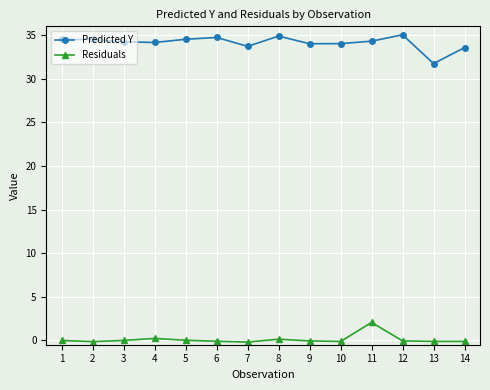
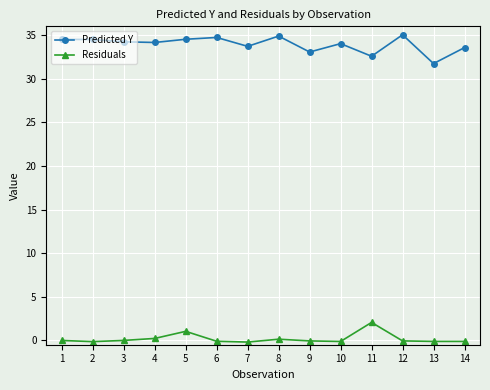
  {
    "Predicted Y": {
      "4": 34,
      "5": 35,
      "6": 35,
      "7": 34,
      "8": 35,
-     "9": 34,
+     "9": 33,
      "10": 34,
-     "11": 34,
+     "11": 33,
      "12": 35,
      "13": 32,
      "14": 34
    },
    "Residuals": {
      "1": 0,
      "2": 0,
      "3": 0,
      "4": 0,
-     "5": 0,
+     "5": 1,
      "6": 0,
      "7": 0,
      "8": 0,
      "9": 0,
      "10": 0,
      "11": 2,
      "12": 0,
      "13": 0,
      "14": 0
    }
  }
